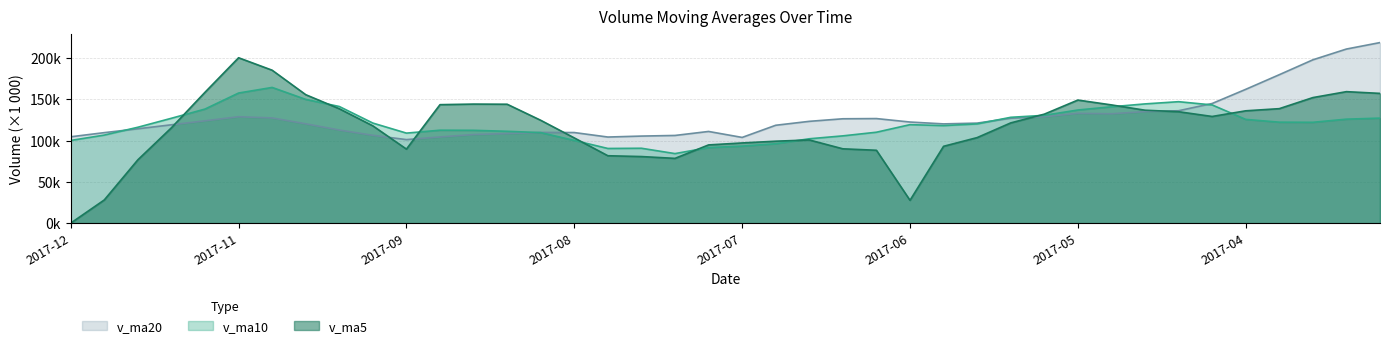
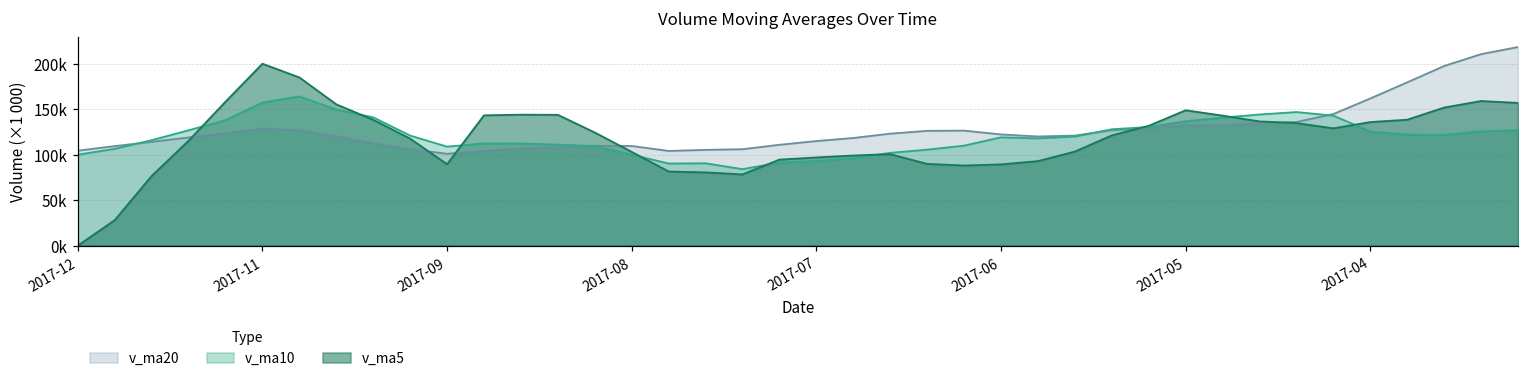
  {
    "v_ma20": {
      "2017-12": 100000,
      "2017-11": 130000,
      "2017-09": 100000,
      "2017-08": 110000,
-     "2017-07": 100000,
+     "2017-07": 120000,
      "2017-06": 120000,
      "2017-05": 130000,
      "2017-04": 160000
    },
    "v_ma10": {
      "2017-12": 100000,
      "2017-11": 160000,
      "2017-09": 110000,
      "2017-07": 90000,
      "2017-06": 120000,
      "2017-05": 140000,
      "2017-04": 130000
    },
    "v_ma5": {
      "2017-12": 0,
      "2017-11": 200000,
      "2017-09": 90000,
      "2017-07": 100000,
-     "2017-06": 30000,
+     "2017-06": 90000,
      "2017-05": 150000,
      "2017-04": 140000
    }
  }
